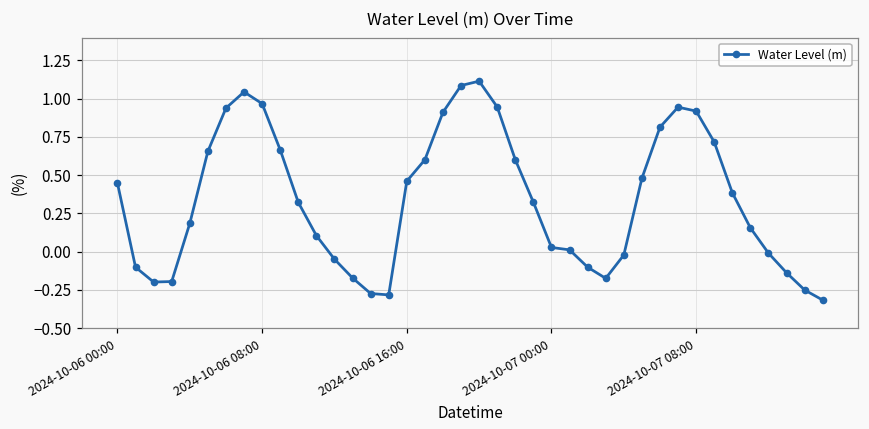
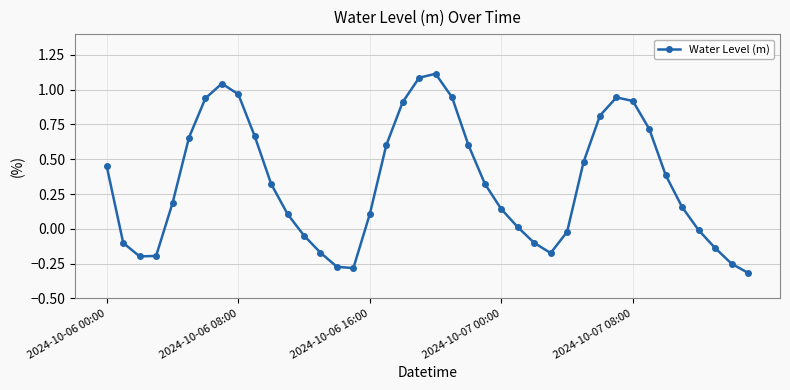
  {
    "2024-10-06 00:00": 0.45,
    "2024-10-06 08:00": 0.97,
-   "2024-10-06 16:00": 0.46,
-   "2024-10-07 00:00": 0.03,
+   "2024-10-06 16:00": 0.11,
+   "2024-10-07 00:00": 0.14,
    "2024-10-07 08:00": 0.92
  }
